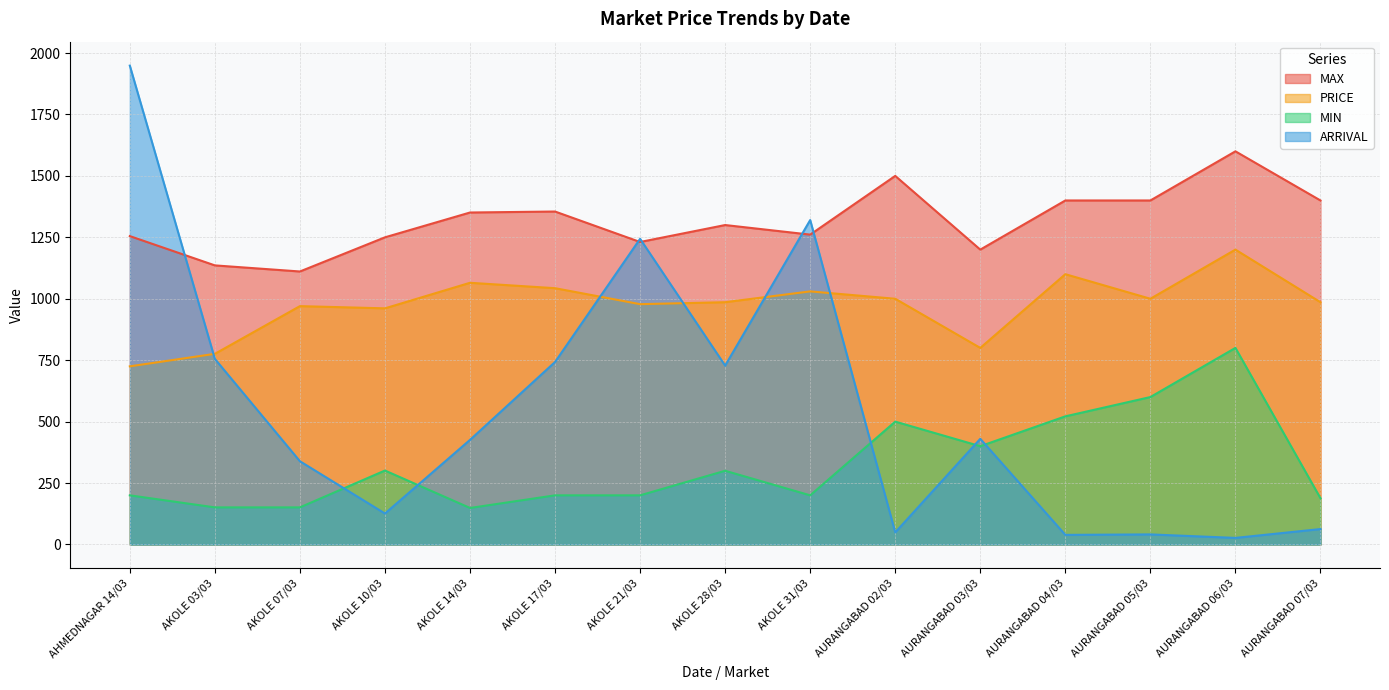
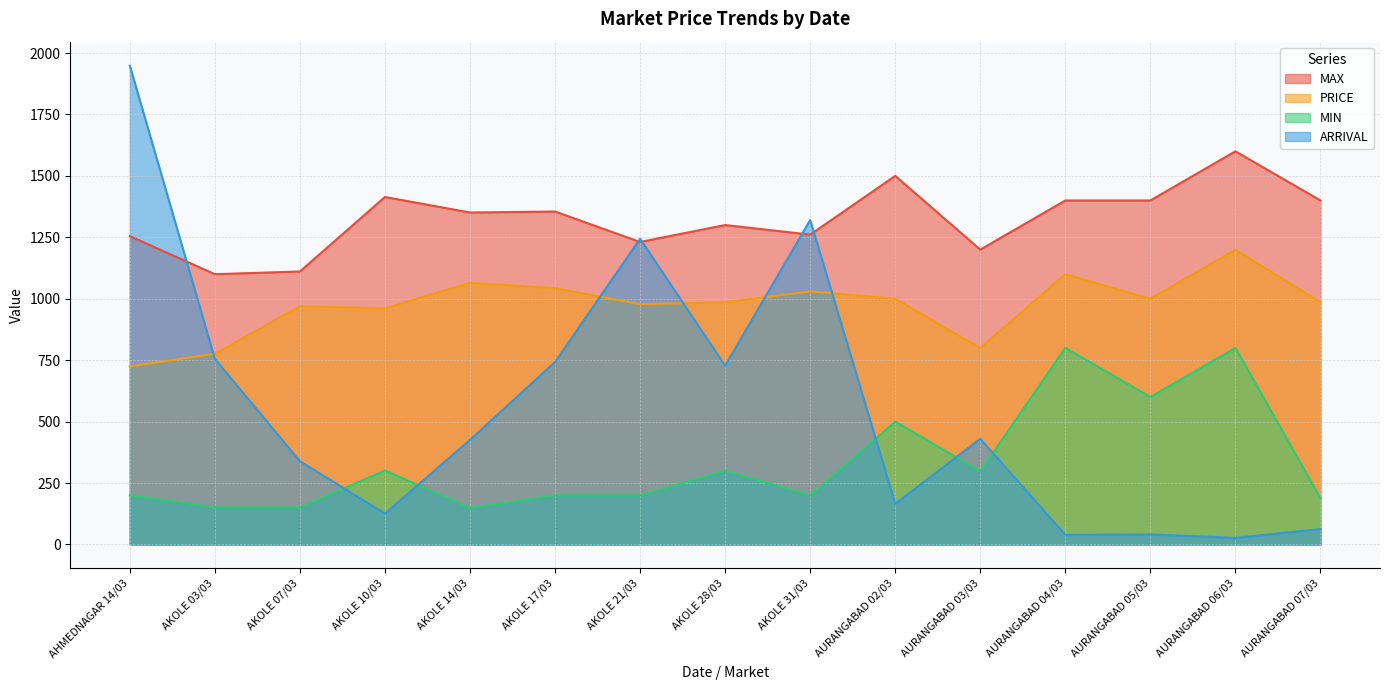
  {
    "MAX": {
      "AHMEDNAGAR 14/03": 1260,
-     "AKOLE 03/03": 1140,
+     "AKOLE 03/03": 1100,
      "AKOLE 07/03": 1110,
-     "AKOLE 10/03": 1250,
+     "AKOLE 10/03": 1410,
      "AKOLE 14/03": 1350,
      "AKOLE 17/03": 1360,
      "AKOLE 21/03": 1230,
      "AKOLE 28/03": 1300,
      "AKOLE 31/03": 1260,
      "AURANGABAD 02/03": 1500,
      "AURANGABAD 03/03": 1200,
      "AURANGABAD 04/03": 1400,
      "AURANGABAD 05/03": 1400,
      "AURANGABAD 06/03": 1600,
      "AURANGABAD 07/03": 1400
    },
    "PRICE": {
      "AHMEDNAGAR 14/03": 730,
      "AKOLE 03/03": 780,
      "AKOLE 07/03": 970,
      "AKOLE 10/03": 960,
      "AKOLE 14/03": 1070,
      "AKOLE 17/03": 1040,
      "AKOLE 21/03": 980,
      "AKOLE 28/03": 990,
      "AKOLE 31/03": 1030,
      "AURANGABAD 02/03": 1000,
      "AURANGABAD 03/03": 800,
      "AURANGABAD 04/03": 1100,
      "AURANGABAD 05/03": 1000,
      "AURANGABAD 06/03": 1200,
      "AURANGABAD 07/03": 990
    },
    "MIN": {
      "AHMEDNAGAR 14/03": 200,
      "AKOLE 03/03": 150,
      "AKOLE 07/03": 150,
      "AKOLE 10/03": 300,
      "AKOLE 14/03": 150,
      "AKOLE 17/03": 200,
      "AKOLE 21/03": 200,
      "AKOLE 28/03": 300,
      "AKOLE 31/03": 200,
      "AURANGABAD 02/03": 500,
-     "AURANGABAD 03/03": 400,
-     "AURANGABAD 04/03": 520,
+     "AURANGABAD 03/03": 300,
+     "AURANGABAD 04/03": 800,
      "AURANGABAD 05/03": 600,
      "AURANGABAD 06/03": 800,
      "AURANGABAD 07/03": 190
    },
    "ARRIVAL": {
      "AHMEDNAGAR 14/03": 1950,
      "AKOLE 03/03": 760,
      "AKOLE 07/03": 340,
      "AKOLE 10/03": 130,
      "AKOLE 14/03": 430,
      "AKOLE 17/03": 740,
      "AKOLE 21/03": 1240,
      "AKOLE 28/03": 730,
      "AKOLE 31/03": 1320,
-     "AURANGABAD 02/03": 50,
+     "AURANGABAD 02/03": 170,
      "AURANGABAD 03/03": 430,
      "AURANGABAD 04/03": 40,
      "AURANGABAD 05/03": 40,
      "AURANGABAD 06/03": 30,
      "AURANGABAD 07/03": 60
    }
  }
